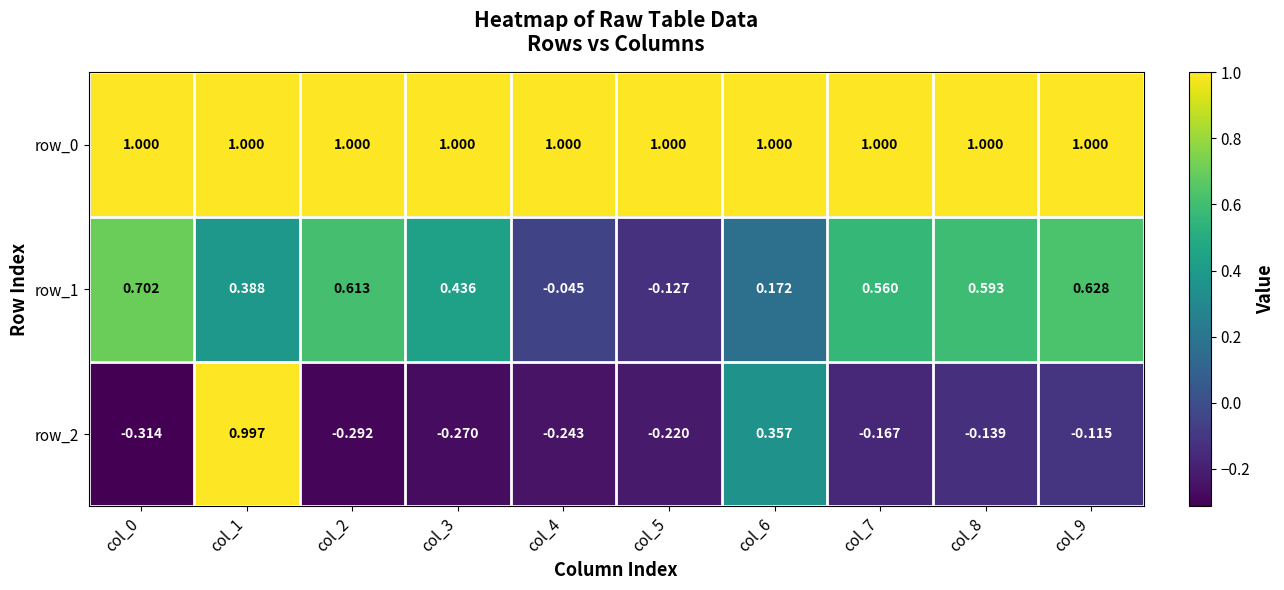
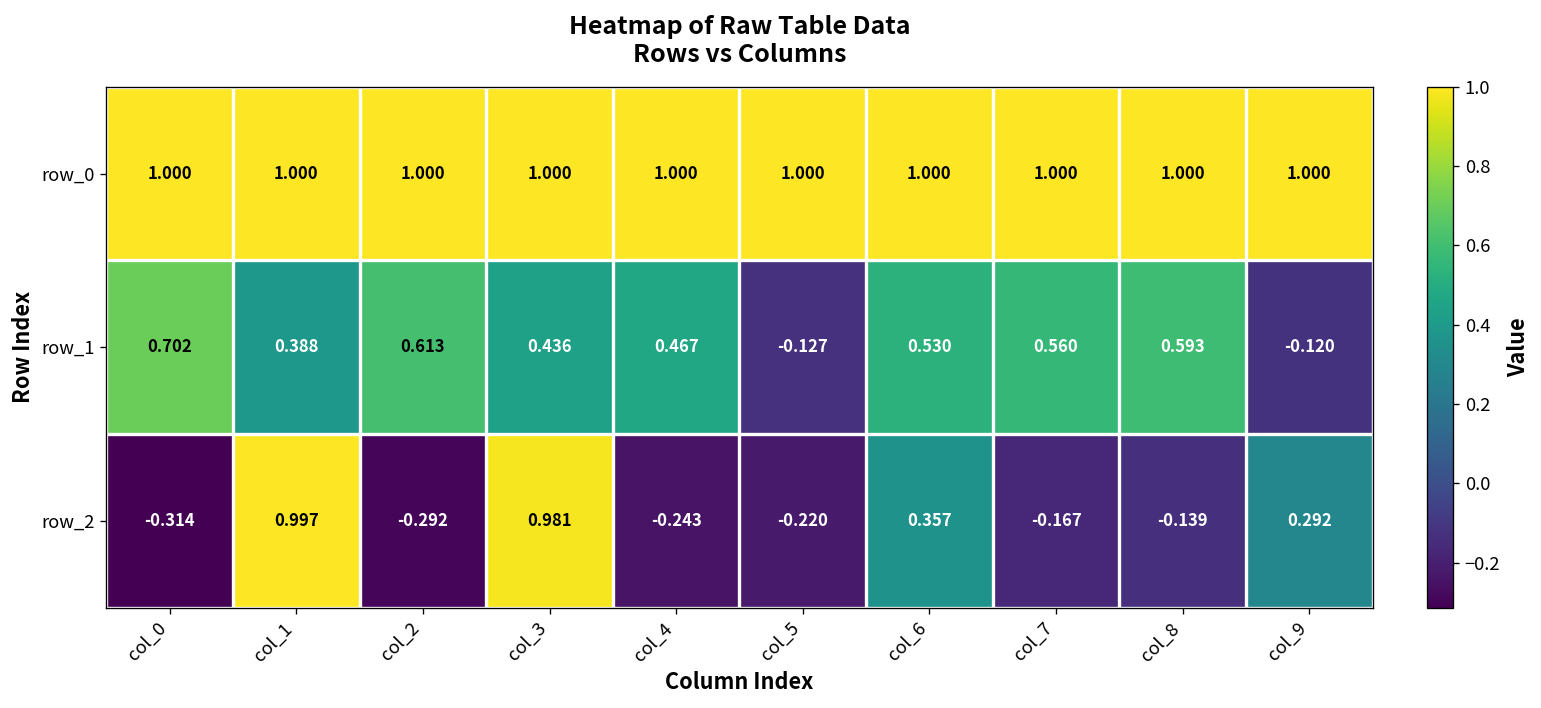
  {
    "row_0": {
      "col_0": 1.000,
      "col_1": 1.000,
      "col_2": 1.000,
      "col_3": 1.000,
      "col_4": 1.000,
      "col_5": 1.000,
      "col_6": 1.000,
      "col_7": 1.000,
      "col_8": 1.000,
      "col_9": 1.000
    },
    "row_1": {
      "col_0": 0.702,
      "col_1": 0.388,
      "col_2": 0.613,
      "col_3": 0.436,
-     "col_4": -0.045,
+     "col_4": 0.467,
      "col_5": -0.127,
-     "col_6": 0.172,
+     "col_6": 0.530,
      "col_7": 0.560,
      "col_8": 0.593,
-     "col_9": 0.628
+     "col_9": -0.120
    },
    "row_2": {
      "col_0": -0.314,
      "col_1": 0.997,
      "col_2": -0.292,
-     "col_3": -0.270,
+     "col_3": 0.981,
      "col_4": -0.243,
      "col_5": -0.220,
      "col_6": 0.357,
      "col_7": -0.167,
      "col_8": -0.139,
-     "col_9": -0.115
+     "col_9": 0.292
    }
  }
